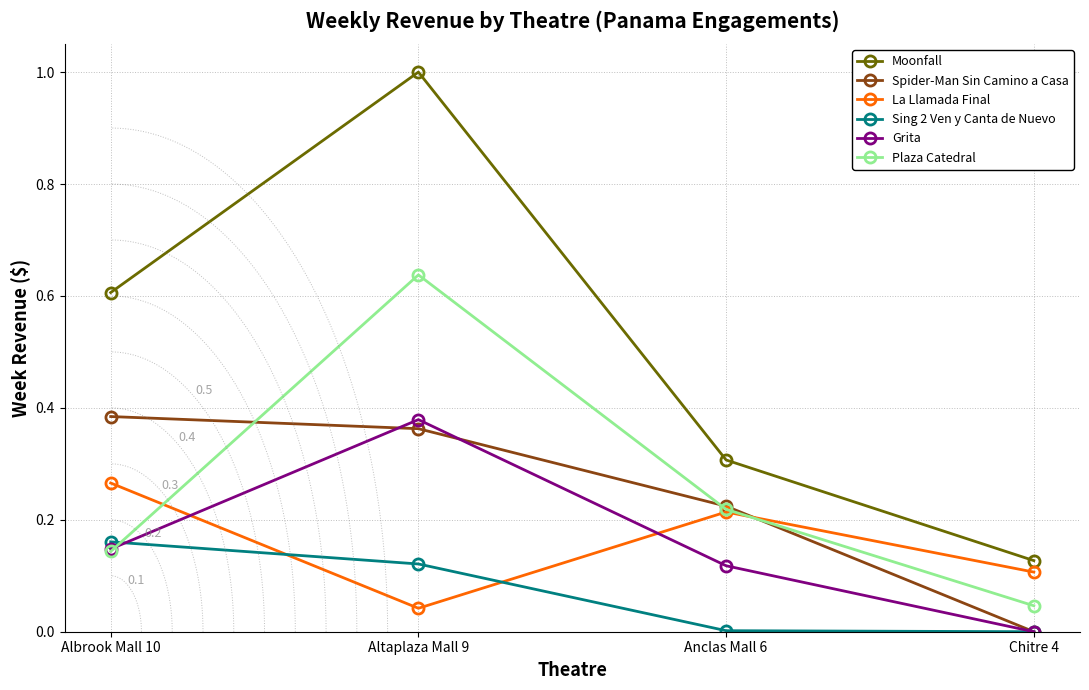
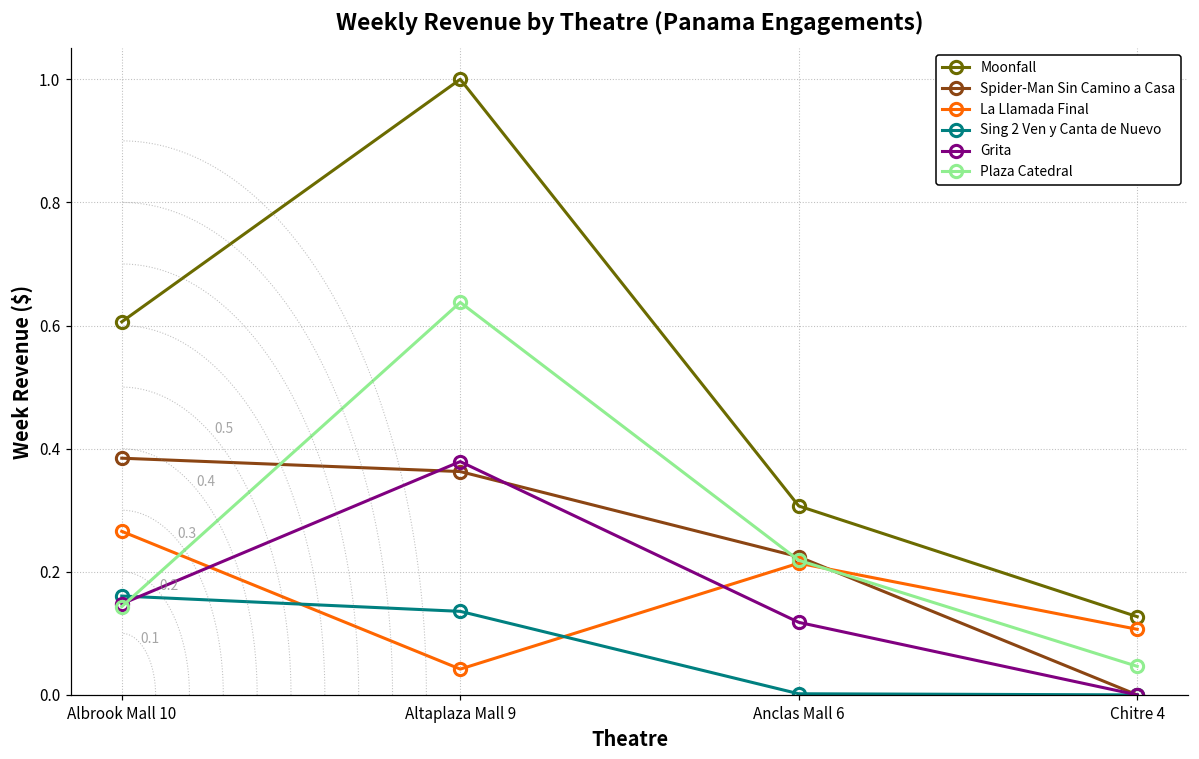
  {
    "La Llamada Final": {
      "Albrook Mall 10": 0.27,
      "Altaplaza Mall 9": 0.04,
      "Anclas Mall 6": 0.21,
      "Chitre 4": 0.11
    },
    "Sing 2 Ven y Canta de Nuevo": {
      "Albrook Mall 10": 0.16,
-     "Altaplaza Mall 9": 0.12,
+     "Altaplaza Mall 9": 0.14,
      "Anclas Mall 6": 0.00
    },
    "Grita": {
      "Altaplaza Mall 9": 0.38,
      "Anclas Mall 6": 0.12
    },
    "Plaza Catedral": {
      "Altaplaza Mall 9": 0.64,
      "Anclas Mall 6": 0.22,
      "Chitre 4": 0.05
    }
  }
